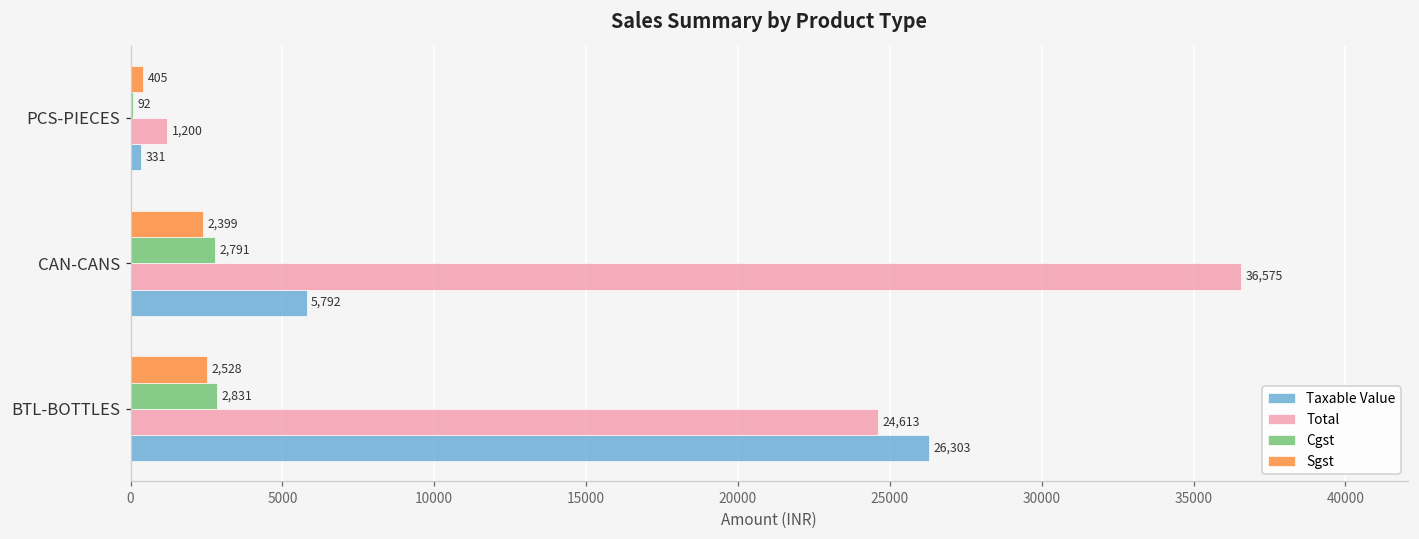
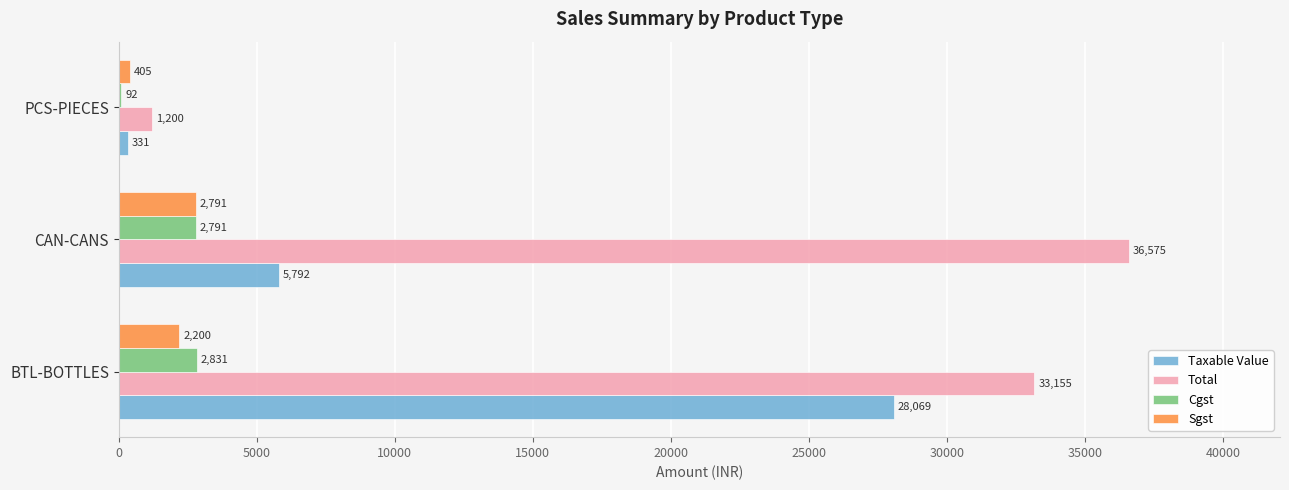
  {
    "Taxable Value": {
      "PCS-PIECES": "331",
      "CAN-CANS": "5,792",
-     "BTL-BOTTLES": "26,303"
+     "BTL-BOTTLES": "28,069"
    },
    "Total": {
      "PCS-PIECES": "1,200",
      "CAN-CANS": "36,575",
-     "BTL-BOTTLES": "24,613"
+     "BTL-BOTTLES": "33,155"
    },
    "Cgst": {
      "PCS-PIECES": "92",
      "CAN-CANS": "2,791",
      "BTL-BOTTLES": "2,831"
    },
    "Sgst": {
      "PCS-PIECES": "405",
-     "CAN-CANS": "2,399",
-     "BTL-BOTTLES": "2,528"
+     "CAN-CANS": "2,791",
+     "BTL-BOTTLES": "2,200"
    }
  }
